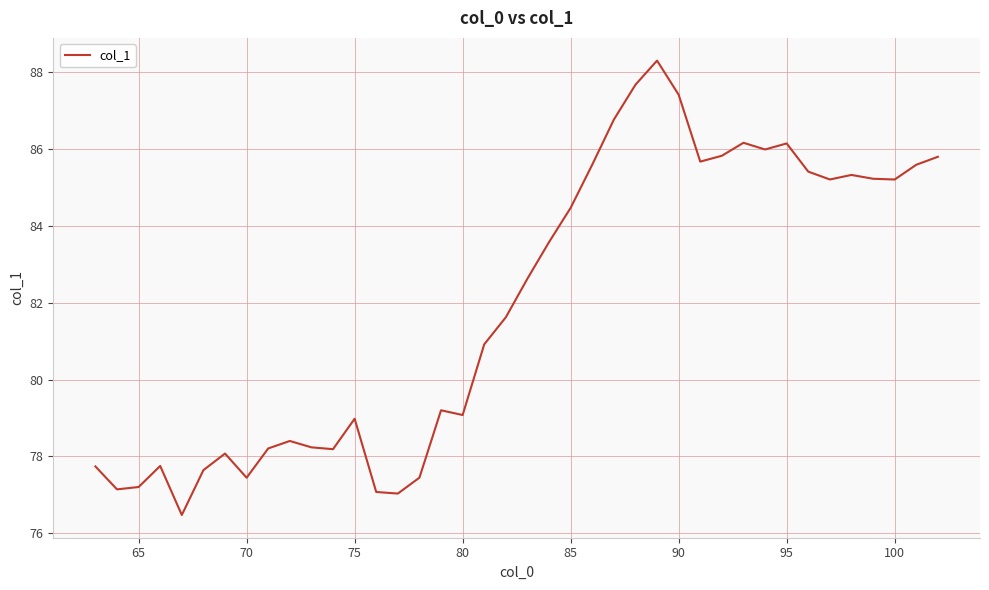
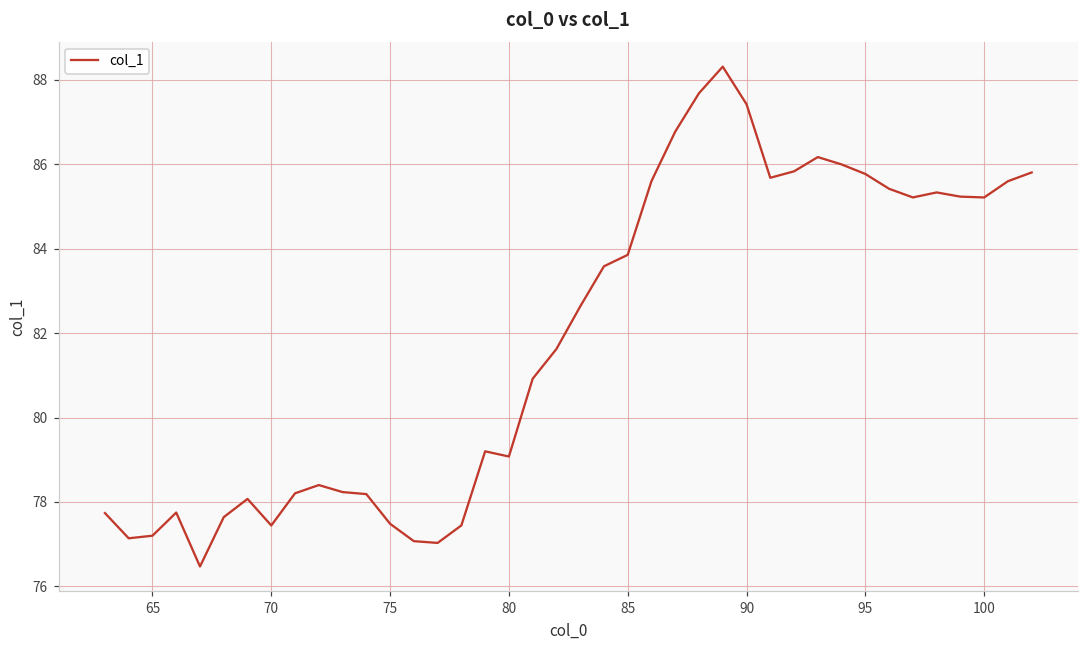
  {
    "65": 77.2,
    "70": 77.4,
-   "75": 79.0,
+   "75": 77.5,
    "80": 79.1,
-   "85": 84.5,
+   "85": 83.8,
    "90": 87.4,
-   "95": 86.1,
+   "95": 85.8,
    "100": 85.2
  }
